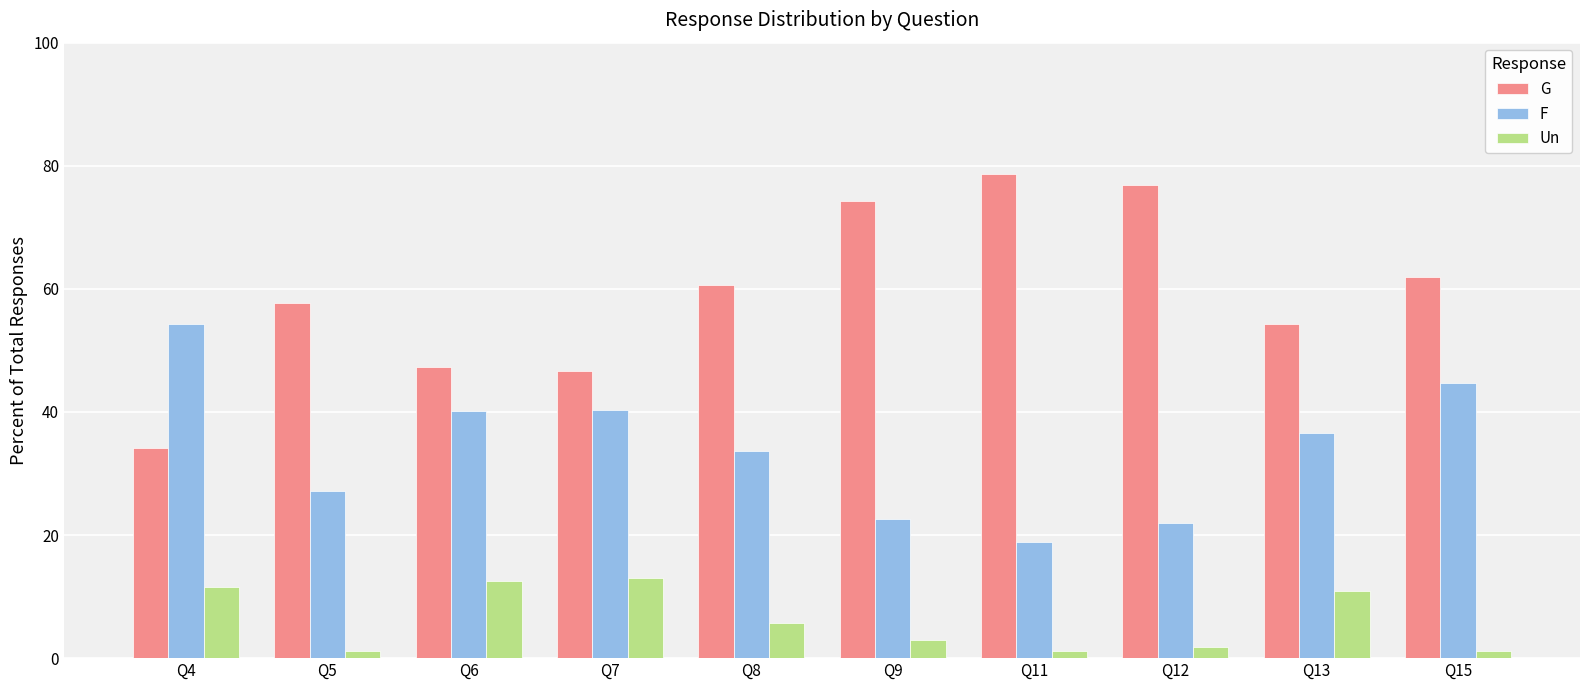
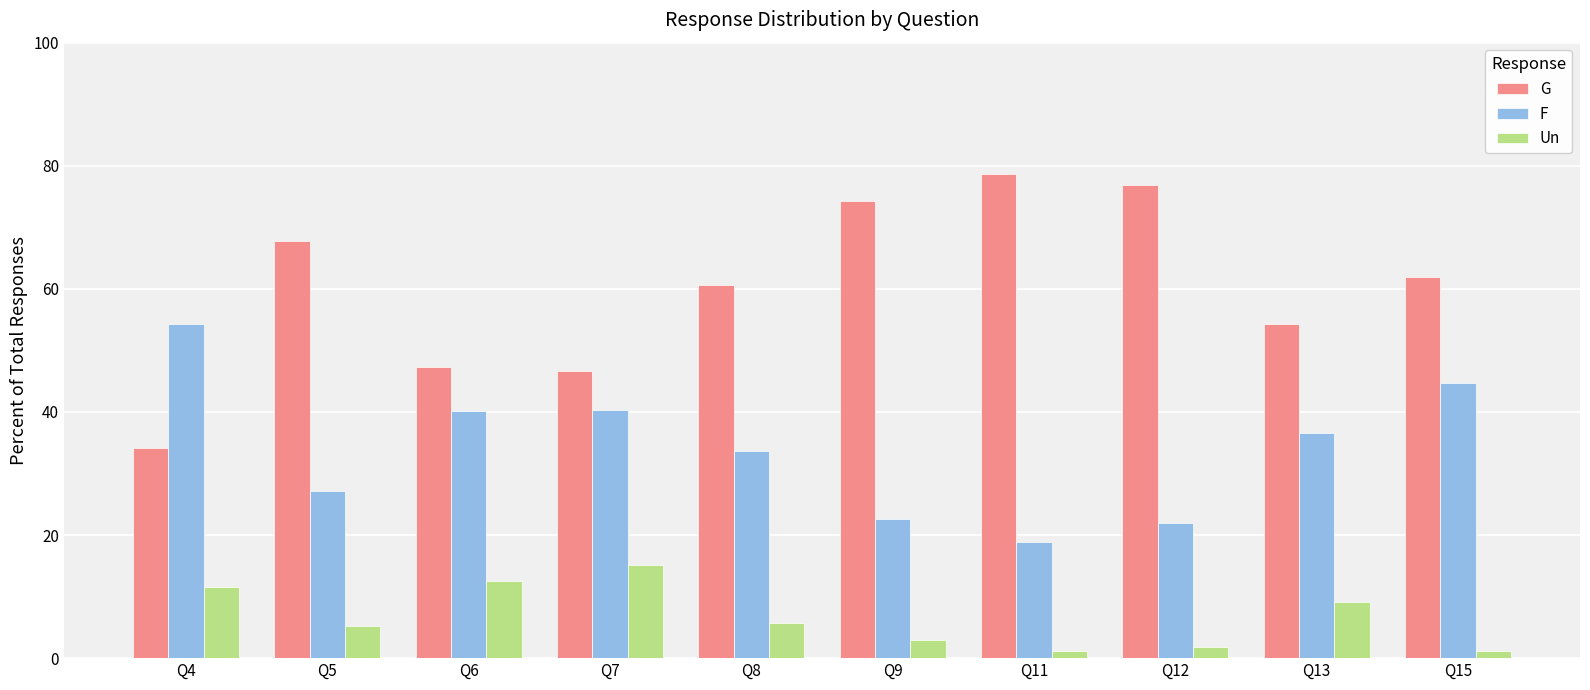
  {
    "G": {
      "Q4": 34,
-     "Q5": 58,
+     "Q5": 68,
      "Q6": 47,
      "Q7": 47,
      "Q8": 61,
      "Q9": 74,
      "Q11": 79,
      "Q12": 77,
      "Q13": 54,
      "Q15": 62
    },
    "F": {
      "Q4": 54,
      "Q5": 27,
      "Q6": 40,
      "Q7": 40,
      "Q8": 34,
      "Q9": 23,
      "Q11": 19,
      "Q12": 22,
      "Q13": 37,
      "Q15": 45
    },
    "Un": {
      "Q4": 12,
-     "Q5": 1,
+     "Q5": 5,
      "Q6": 13,
-     "Q7": 13,
+     "Q7": 15,
      "Q8": 6,
      "Q9": 3,
      "Q11": 1,
      "Q12": 2,
-     "Q13": 11,
+     "Q13": 9,
      "Q15": 1
    }
  }
